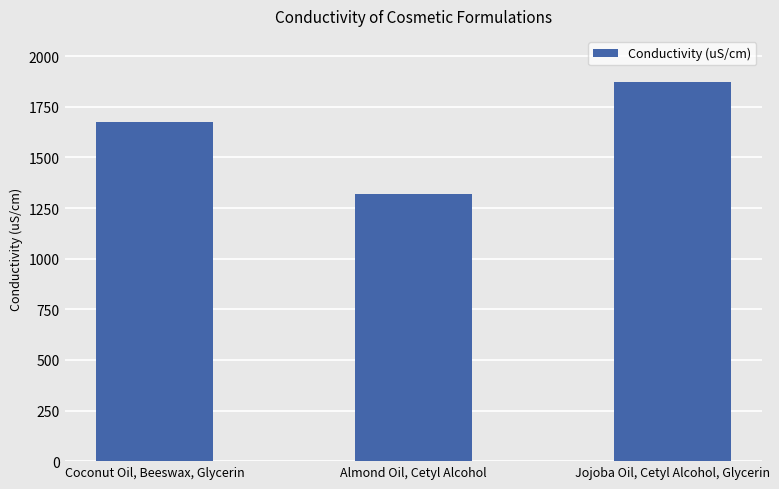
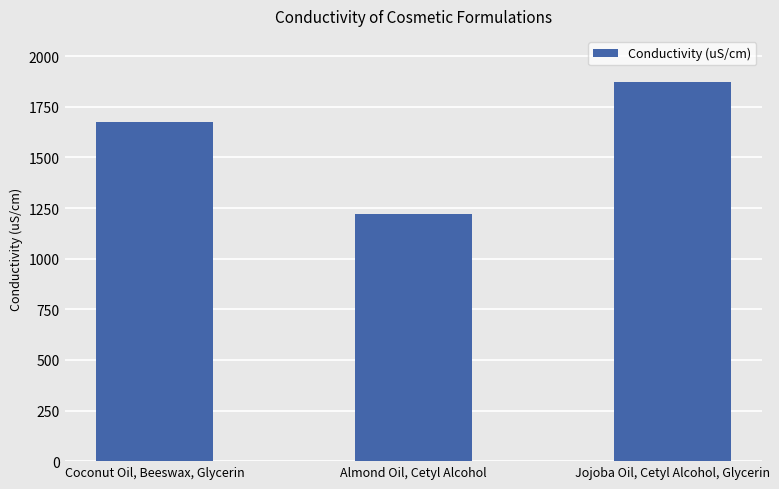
  {
    "Coconut Oil, Beeswax, Glycerin": 1670,
-   "Almond Oil, Cetyl Alcohol": 1320,
+   "Almond Oil, Cetyl Alcohol": 1220,
    "Jojoba Oil, Cetyl Alcohol, Glycerin": 1870
  }
